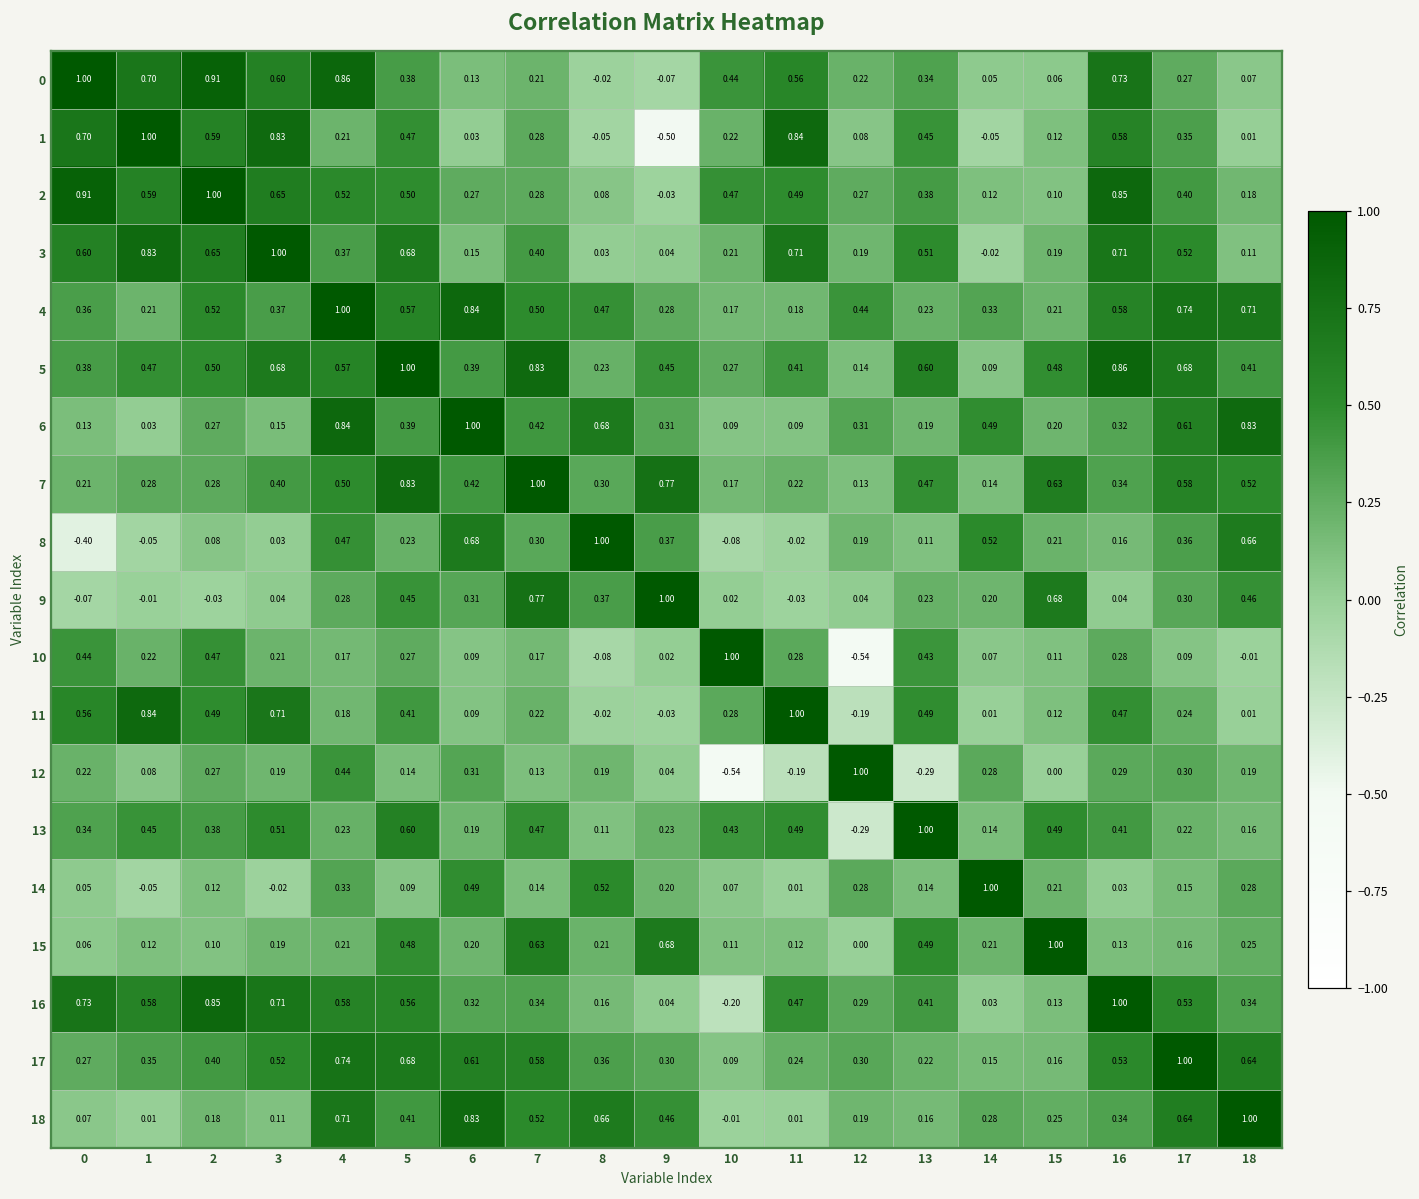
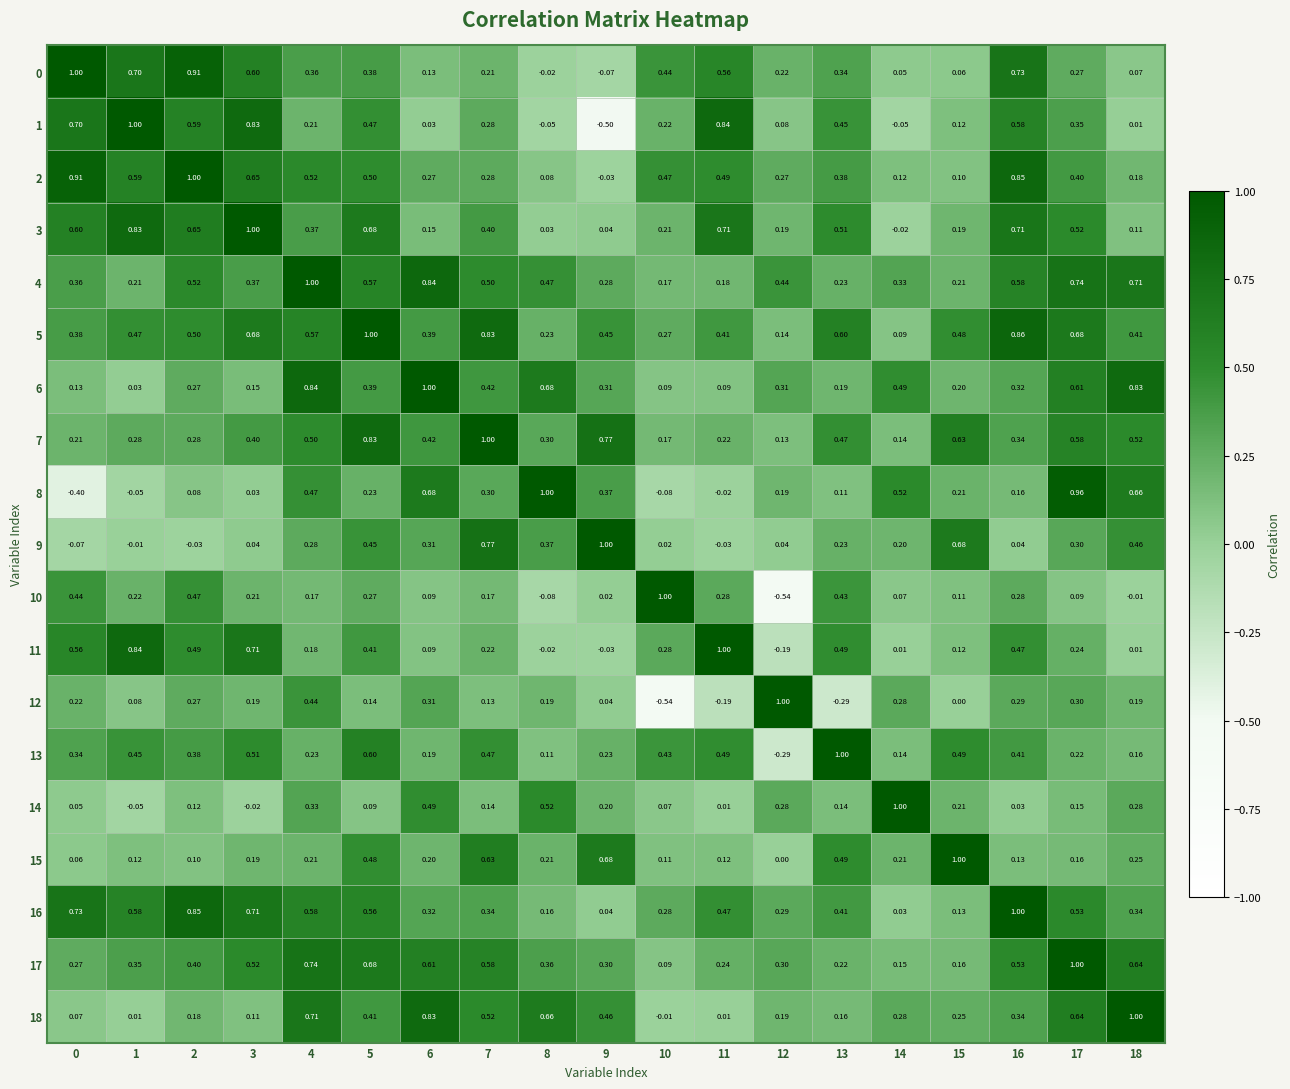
  {
    "0": {
      "0": 1.00,
      "1": 0.70,
      "2": 0.91,
      "3": 0.60,
-     "4": 0.86,
+     "4": 0.36,
      "5": 0.38,
      "6": 0.13,
      "7": 0.21,
      "8": -0.02,
      "9": -0.07,
      "10": 0.44,
      "11": 0.56,
      "12": 0.22,
      "13": 0.34,
      "14": 0.05,
      "15": 0.06,
      "16": 0.73,
      "17": 0.27,
      "18": 0.07
    },
    "8": {
      "0": -0.40,
      "1": -0.05,
      "2": 0.08,
      "3": 0.03,
      "4": 0.47,
      "5": 0.23,
      "6": 0.68,
      "7": 0.30,
      "8": 1.00,
      "9": 0.37,
      "10": -0.08,
      "11": -0.02,
      "12": 0.19,
      "13": 0.11,
      "14": 0.52,
      "15": 0.21,
      "16": 0.16,
-     "17": 0.36,
+     "17": 0.96,
      "18": 0.66
    },
    "16": {
      "0": 0.73,
      "1": 0.58,
      "2": 0.85,
      "3": 0.71,
      "4": 0.58,
      "5": 0.56,
      "6": 0.32,
      "7": 0.34,
      "8": 0.16,
      "9": 0.04,
-     "10": -0.20,
+     "10": 0.28,
      "11": 0.47,
      "12": 0.29,
      "13": 0.41,
      "14": 0.03,
      "15": 0.13,
      "16": 1.00,
      "17": 0.53,
      "18": 0.34
    }
  }
